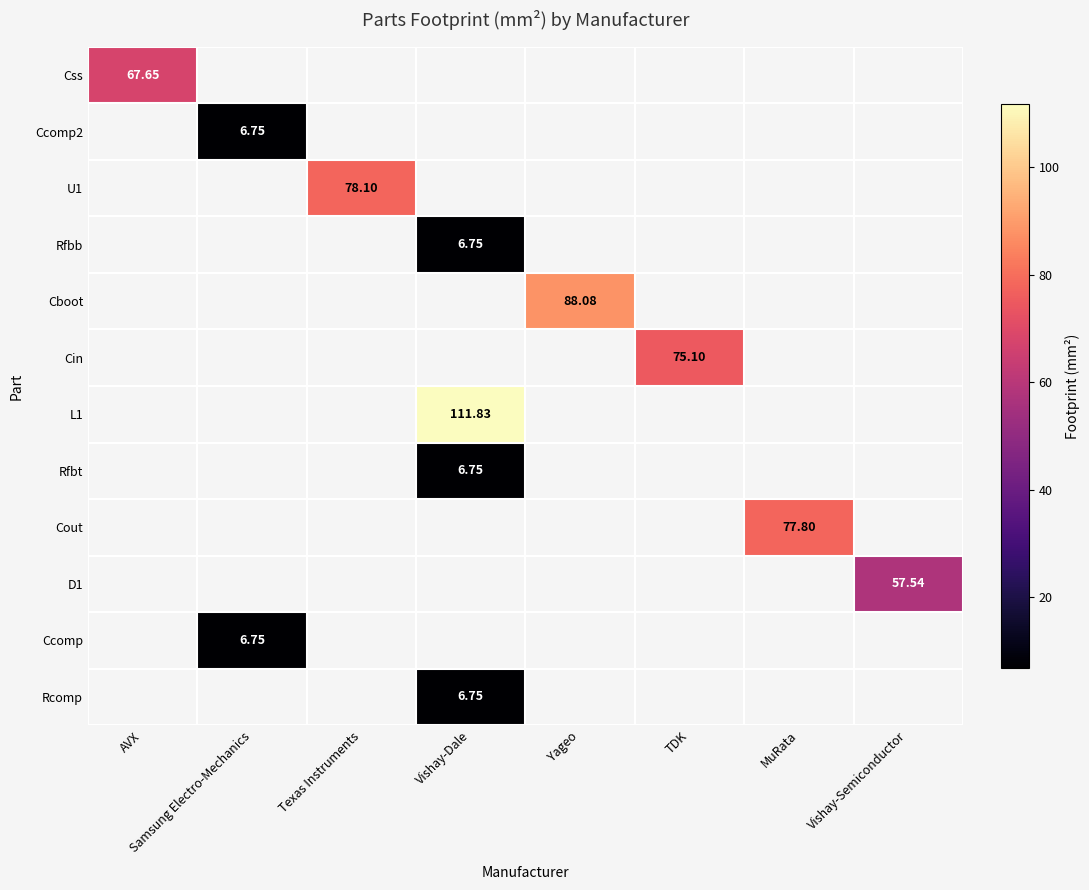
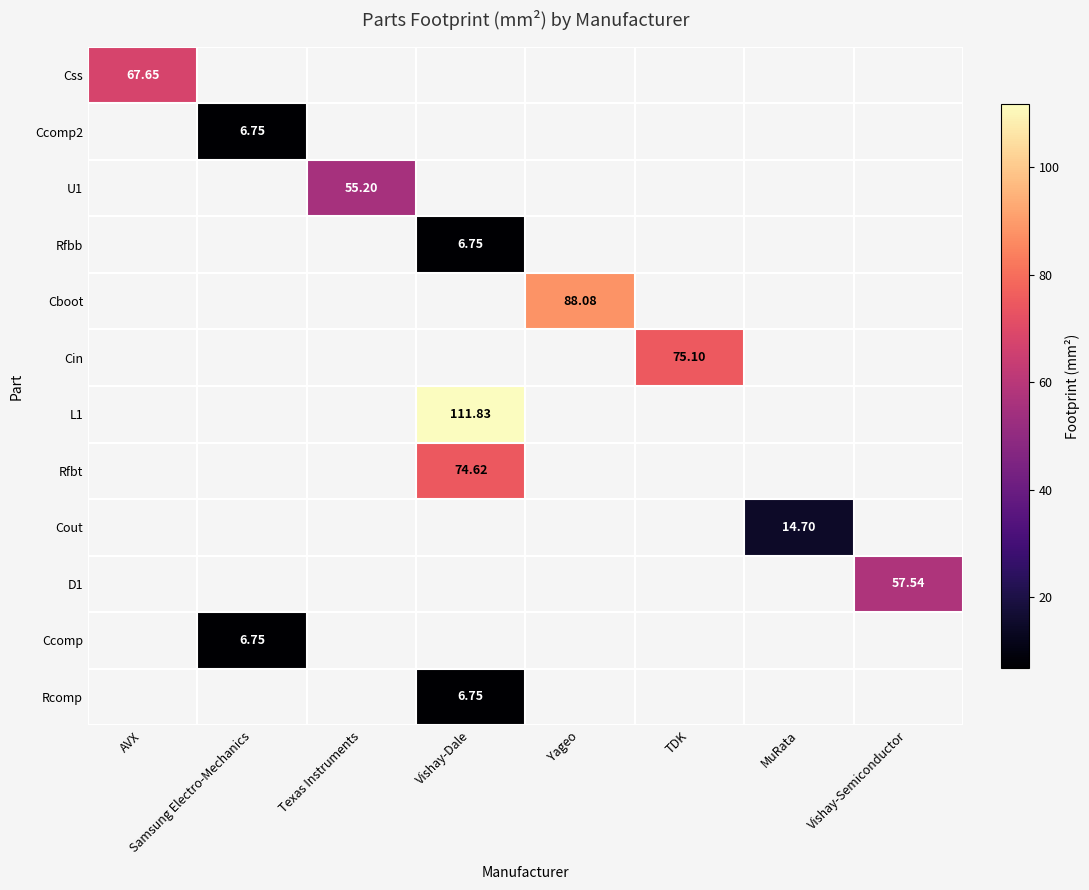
  {
    "Css": {
      "AVX": 67.65
    },
    "Ccomp2": {
      "Samsung Electro-Mechanics": 6.75
    },
    "U1": {
-     "Texas Instruments": 78.10
+     "Texas Instruments": 55.20
    },
    "Rfbb": {
      "Vishay-Dale": 6.75
    },
    "Cboot": {
      "Yageo": 88.08
    },
    "Cin": {
      "TDK": 75.10
    },
    "L1": {
      "Vishay-Dale": 111.83
    },
    "Rfbt": {
-     "Vishay-Dale": 6.75
+     "Vishay-Dale": 74.62
    },
    "Cout": {
-     "MuRata": 77.80
+     "MuRata": 14.70
    },
    "D1": {
      "Vishay-Semiconductor": 57.54
    },
    "Ccomp": {
      "Samsung Electro-Mechanics": 6.75
    },
    "Rcomp": {
      "Vishay-Dale": 6.75
    }
  }
